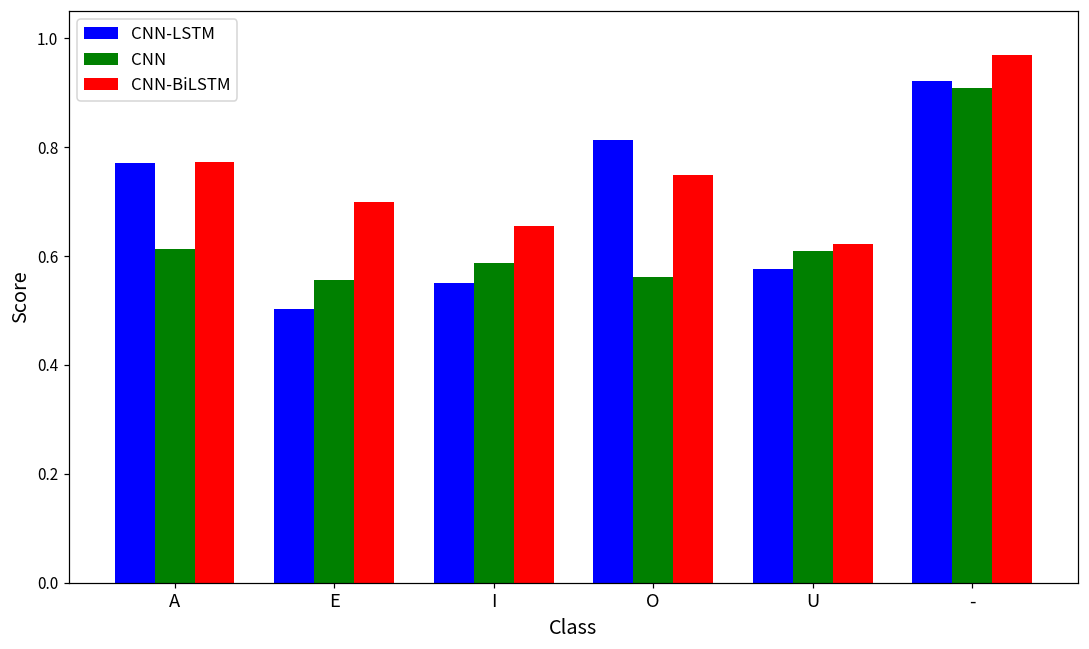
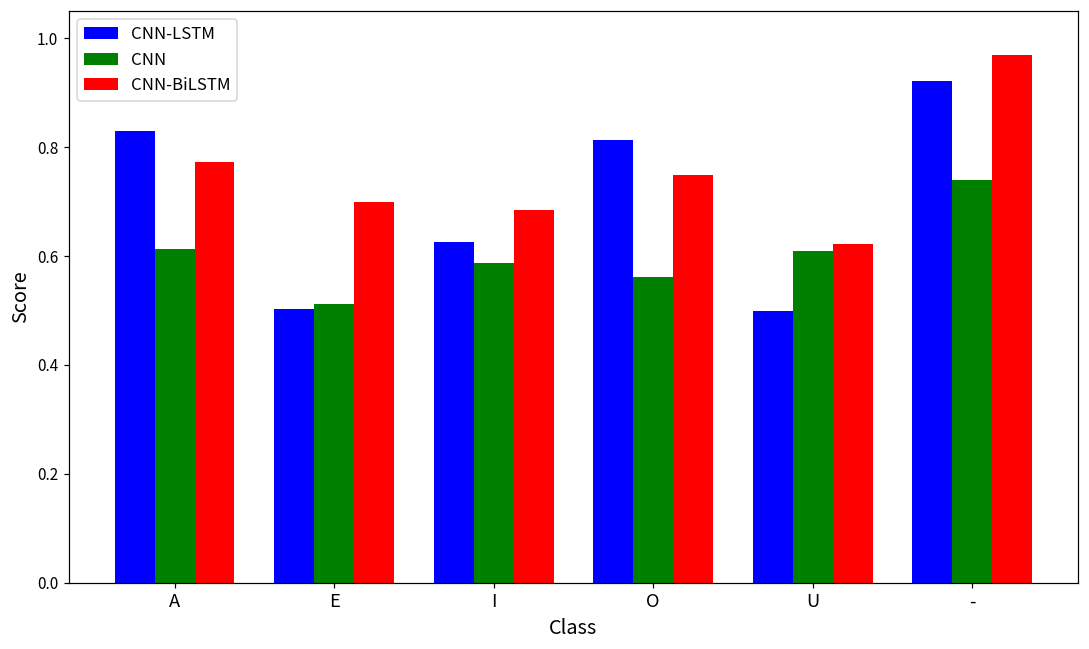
  {
    "CNN-LSTM": {
-     "A": 0.77,
+     "A": 0.83,
      "E": 0.50,
-     "I": 0.55,
+     "I": 0.63,
      "O": 0.81,
-     "U": 0.58,
+     "U": 0.50,
      "-": 0.92
    },
    "CNN": {
      "A": 0.61,
-     "E": 0.56,
+     "E": 0.51,
      "I": 0.59,
      "O": 0.56,
      "U": 0.61,
-     "-": 0.91
+     "-": 0.74
    },
    "CNN-BiLSTM": {
      "A": 0.77,
      "E": 0.70,
-     "I": 0.66,
+     "I": 0.69,
      "O": 0.75,
      "U": 0.62,
      "-": 0.97
    }
  }
